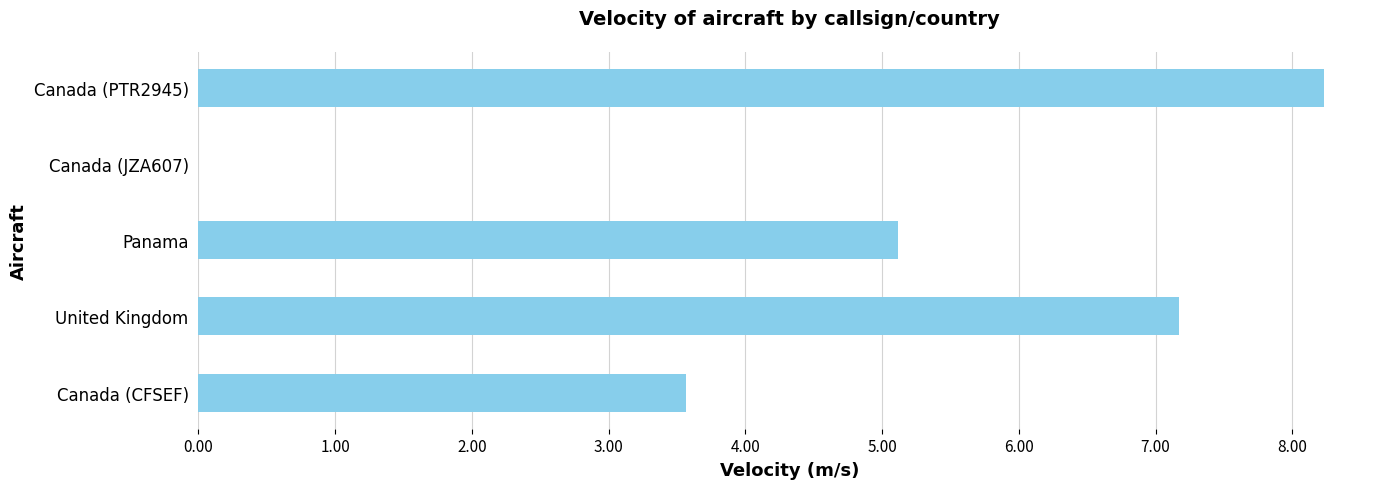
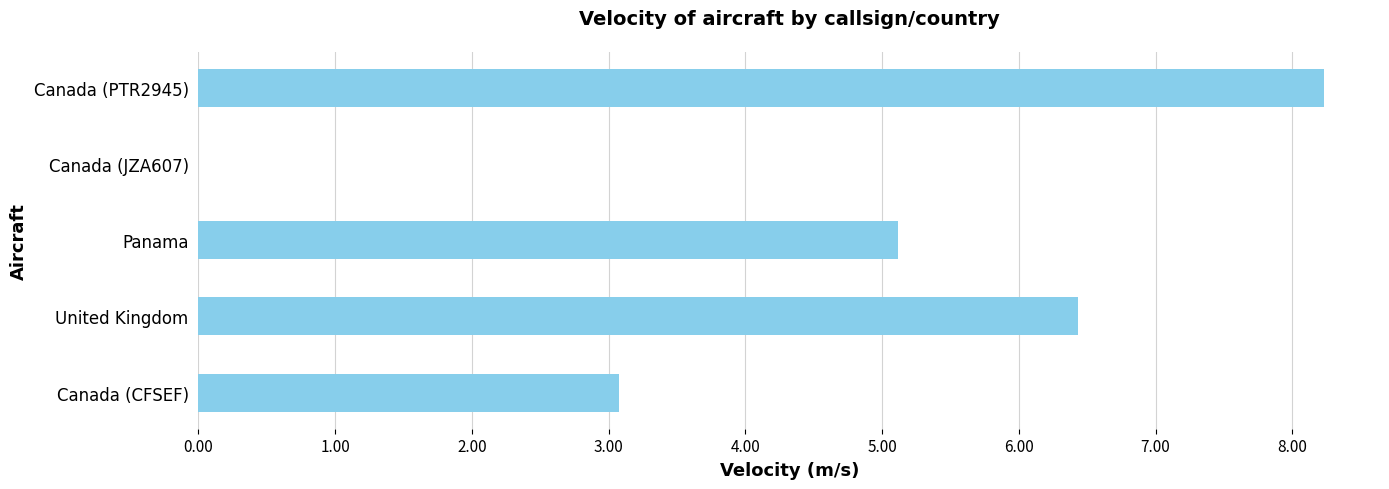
  {
    "Canada (PTR2945)": 8.23,
    "Canada (JZA607)": 0.00,
    "Panama": 5.12,
-   "United Kingdom": 7.17,
-   "Canada (CFSEF)": 3.57
+   "United Kingdom": 6.43,
+   "Canada (CFSEF)": 3.08
  }
